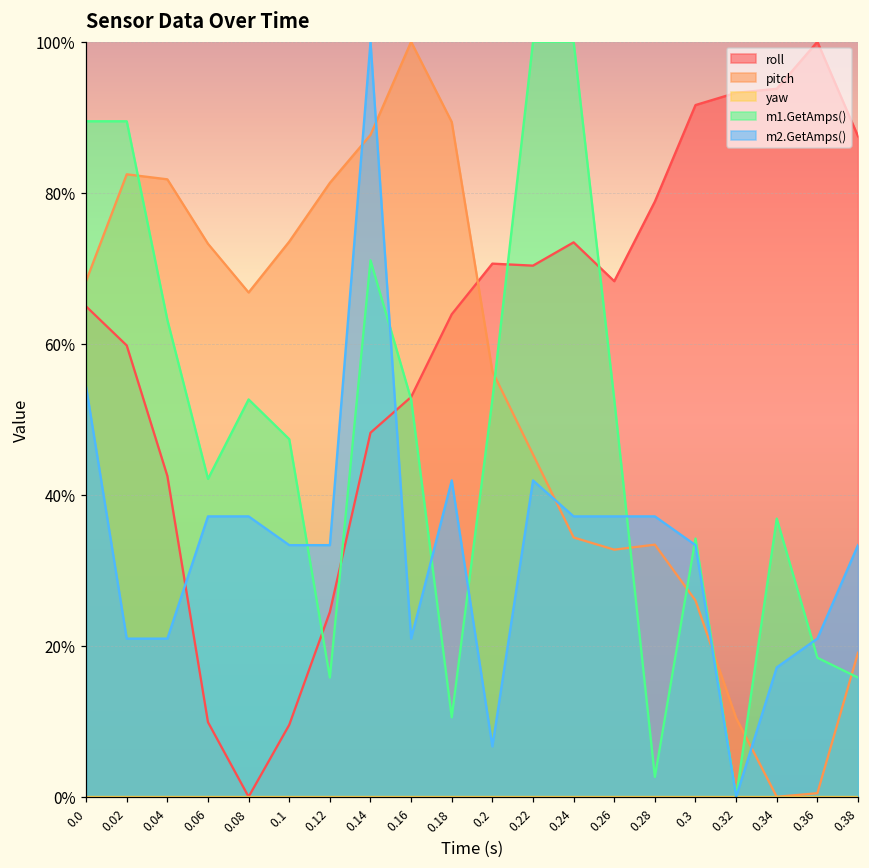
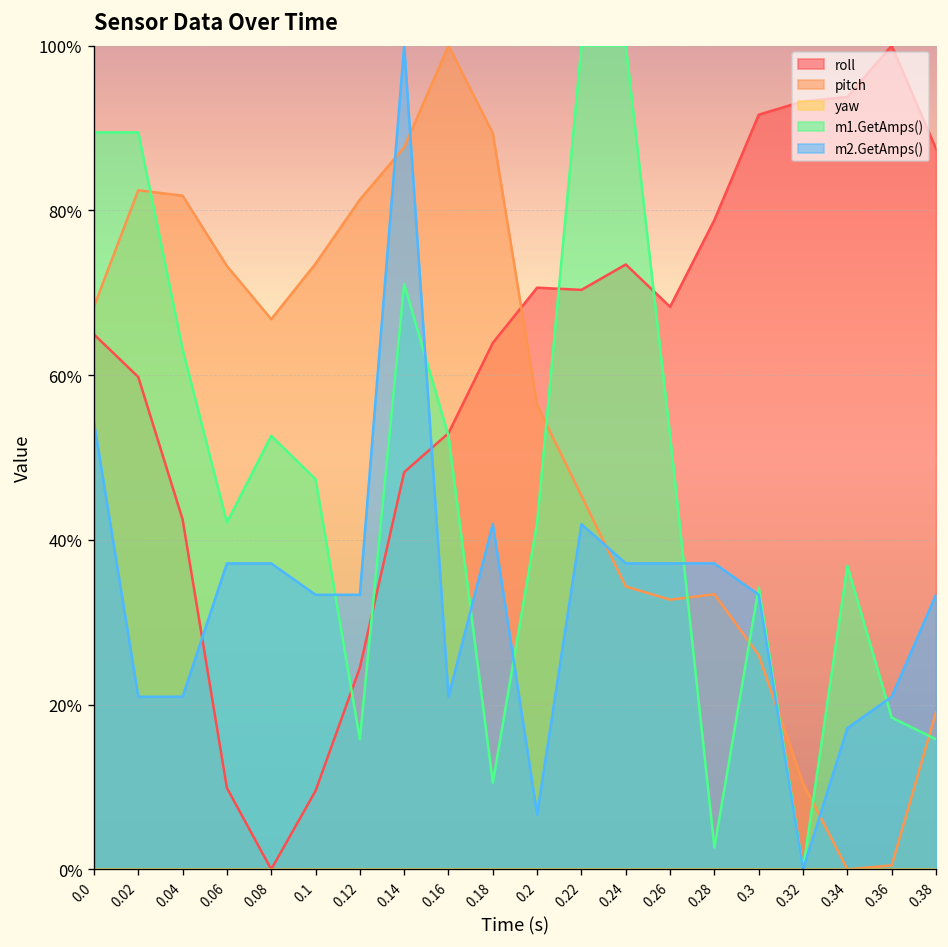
  {
    "m1.GetAmps()": {
      "0.0": "89%",
      "0.02": "89%",
      "0.04": "63%",
      "0.06": "42%",
      "0.08": "53%",
      "0.1": "47%",
      "0.12": "16%",
      "0.14": "71%",
      "0.18": "11%",
-     "0.2": "53%",
+     "0.2": "42%",
      "0.22": "100%",
      "0.24": "100%",
      "0.26": "53%",
      "0.28": "3%",
      "0.3": "34%",
      "0.34": "37%",
      "0.36": "18%",
      "0.38": "16%"
    },
    "m2.GetAmps()": {
      "0.0": "54%",
      "0.02": "21%",
      "0.04": "21%",
      "0.06": "37%",
      "0.08": "37%",
      "0.1": "33%",
      "0.12": "33%",
      "0.14": "100%",
      "0.16": "21%",
      "0.18": "42%",
      "0.2": "7%",
      "0.22": "42%",
      "0.24": "37%",
      "0.26": "37%",
      "0.28": "37%",
      "0.3": "33%",
      "0.34": "17%",
      "0.36": "21%",
      "0.38": "33%"
    }
  }
